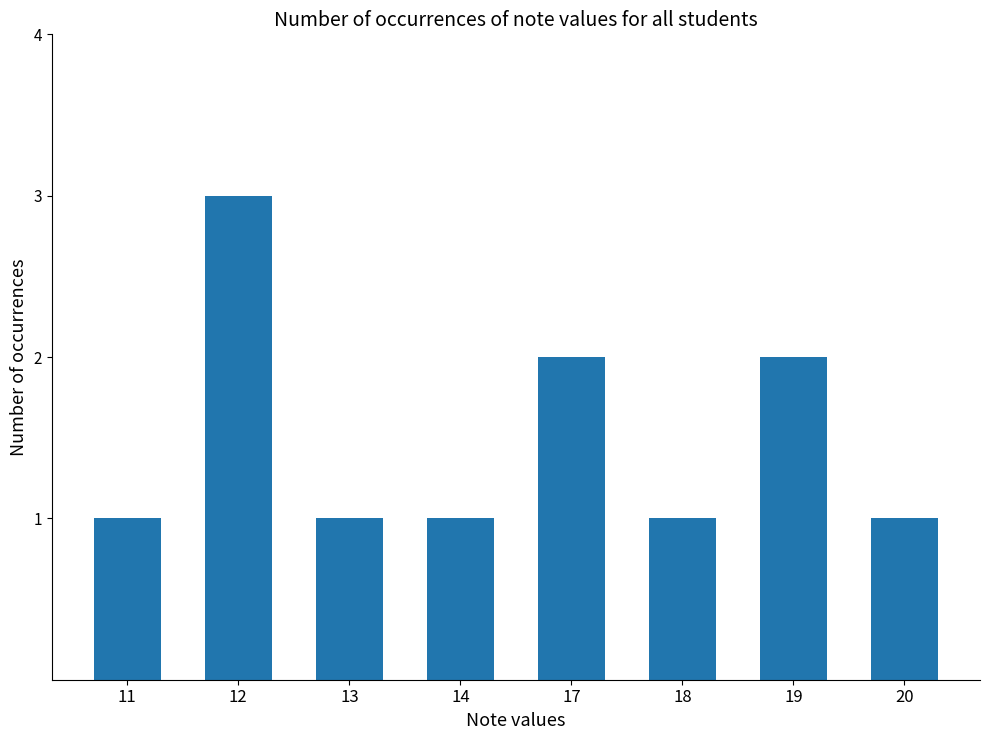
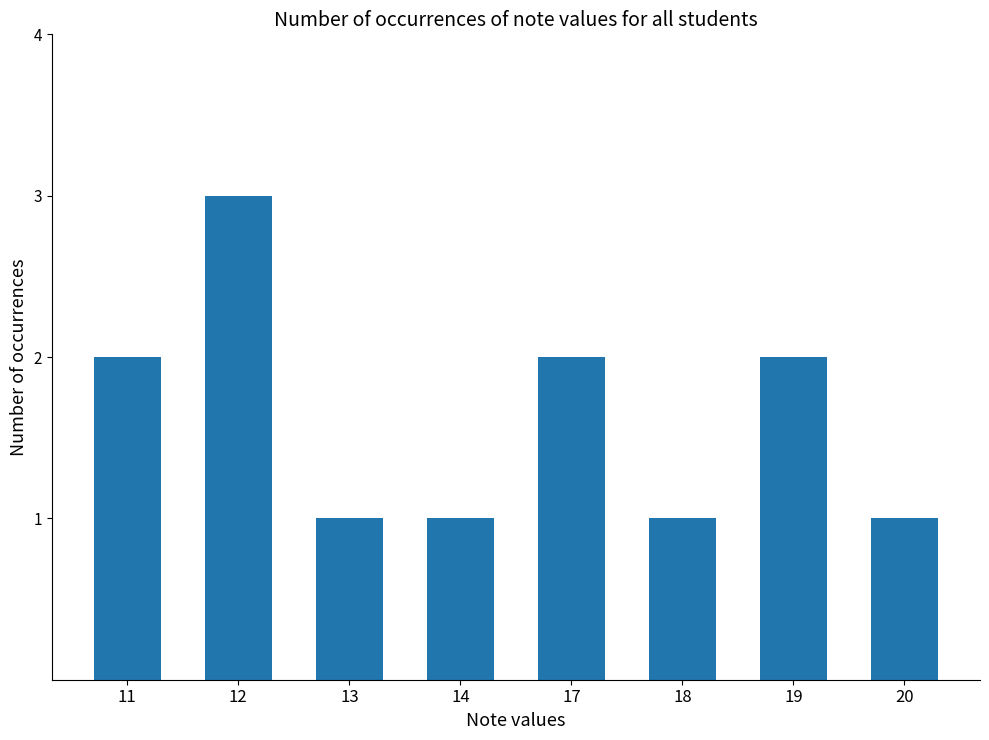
  {
-   "11": 1,
+   "11": 2,
    "12": 3,
    "13": 1,
    "14": 1,
    "17": 2,
    "18": 1,
    "19": 2,
    "20": 1
  }
